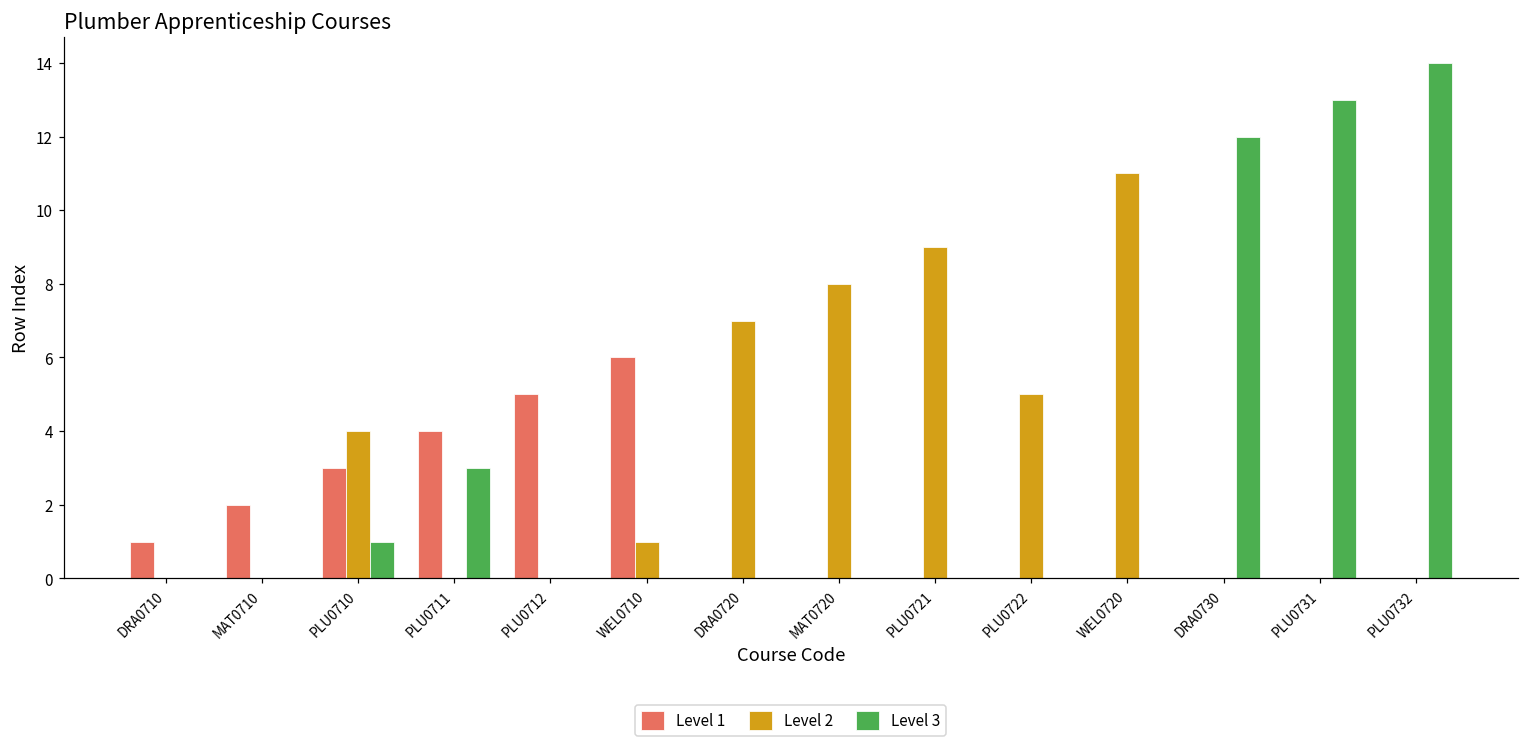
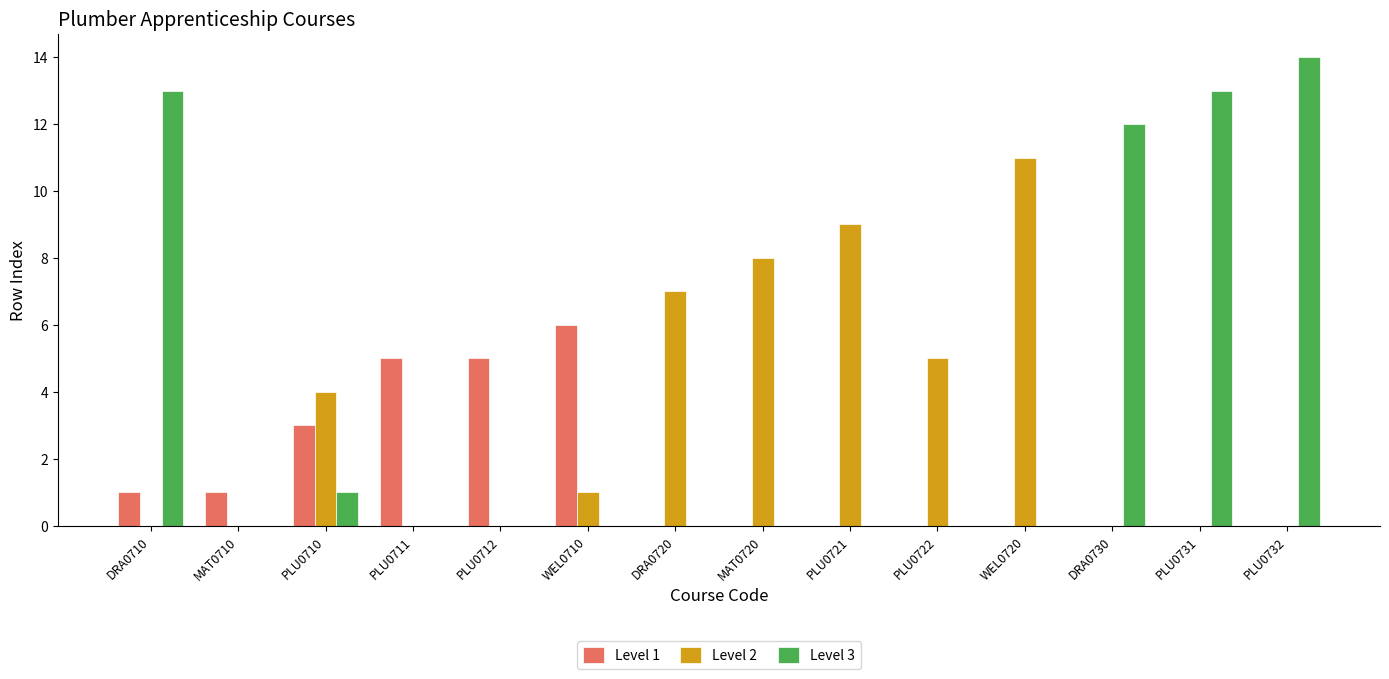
  {
    "Level 1": {
      "DRA0710": 1,
-     "MAT0710": 2,
+     "MAT0710": 1,
      "PLU0710": 3,
-     "PLU0711": 4,
+     "PLU0711": 5,
      "PLU0712": 5,
      "WEL0710": 6,
      "DRA0720": 0,
      "MAT0720": 0,
      "PLU0721": 0,
      "PLU0722": 0,
      "WEL0720": 0,
      "DRA0730": 0,
      "PLU0731": 0,
      "PLU0732": 0
    },
    "Level 2": {
      "DRA0710": 0,
      "MAT0710": 0,
      "PLU0710": 4,
      "PLU0711": 0,
      "PLU0712": 0,
      "WEL0710": 1,
      "DRA0720": 7,
      "MAT0720": 8,
      "PLU0721": 9,
      "PLU0722": 5,
      "WEL0720": 11,
      "DRA0730": 0,
      "PLU0731": 0,
      "PLU0732": 0
    },
    "Level 3": {
-     "DRA0710": 0,
+     "DRA0710": 13,
      "MAT0710": 0,
      "PLU0710": 1,
-     "PLU0711": 3,
+     "PLU0711": 0,
      "PLU0712": 0,
      "WEL0710": 0,
      "DRA0720": 0,
      "MAT0720": 0,
      "PLU0721": 0,
      "PLU0722": 0,
      "WEL0720": 0,
      "DRA0730": 12,
      "PLU0731": 13,
      "PLU0732": 14
    }
  }
